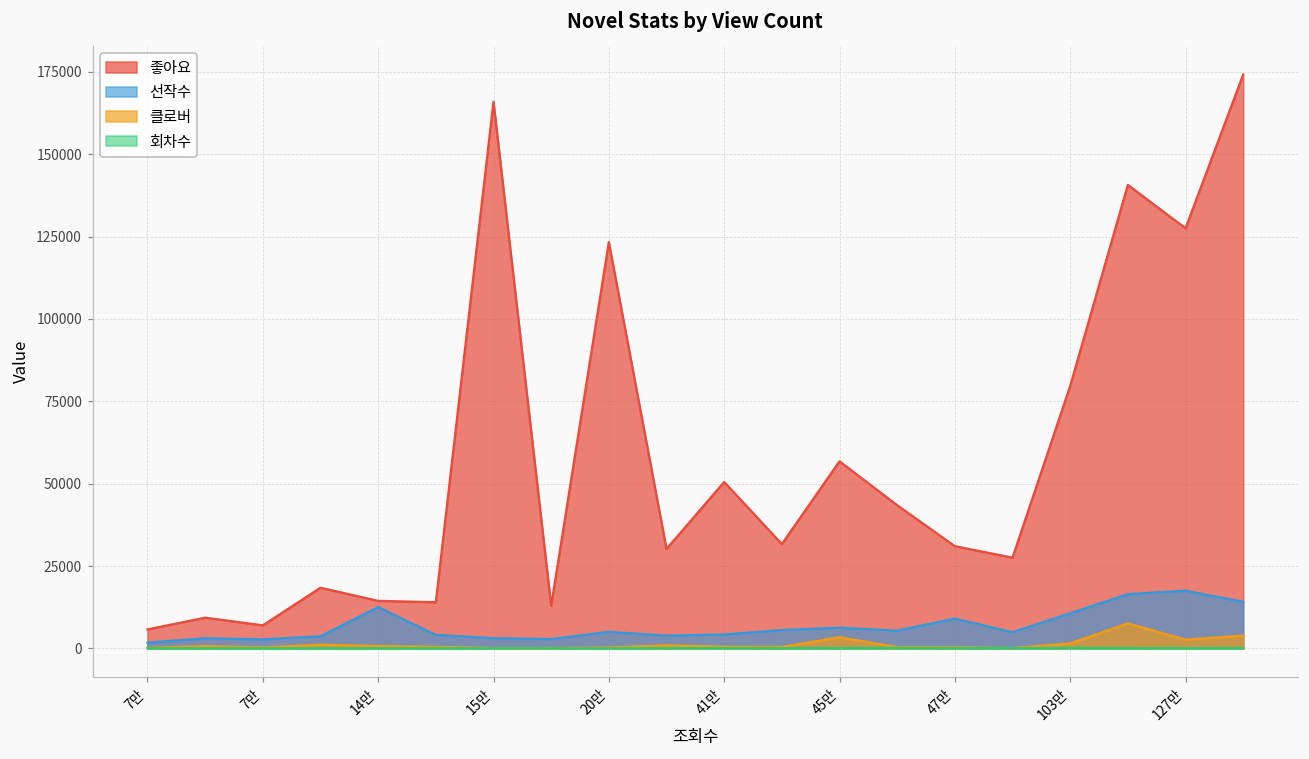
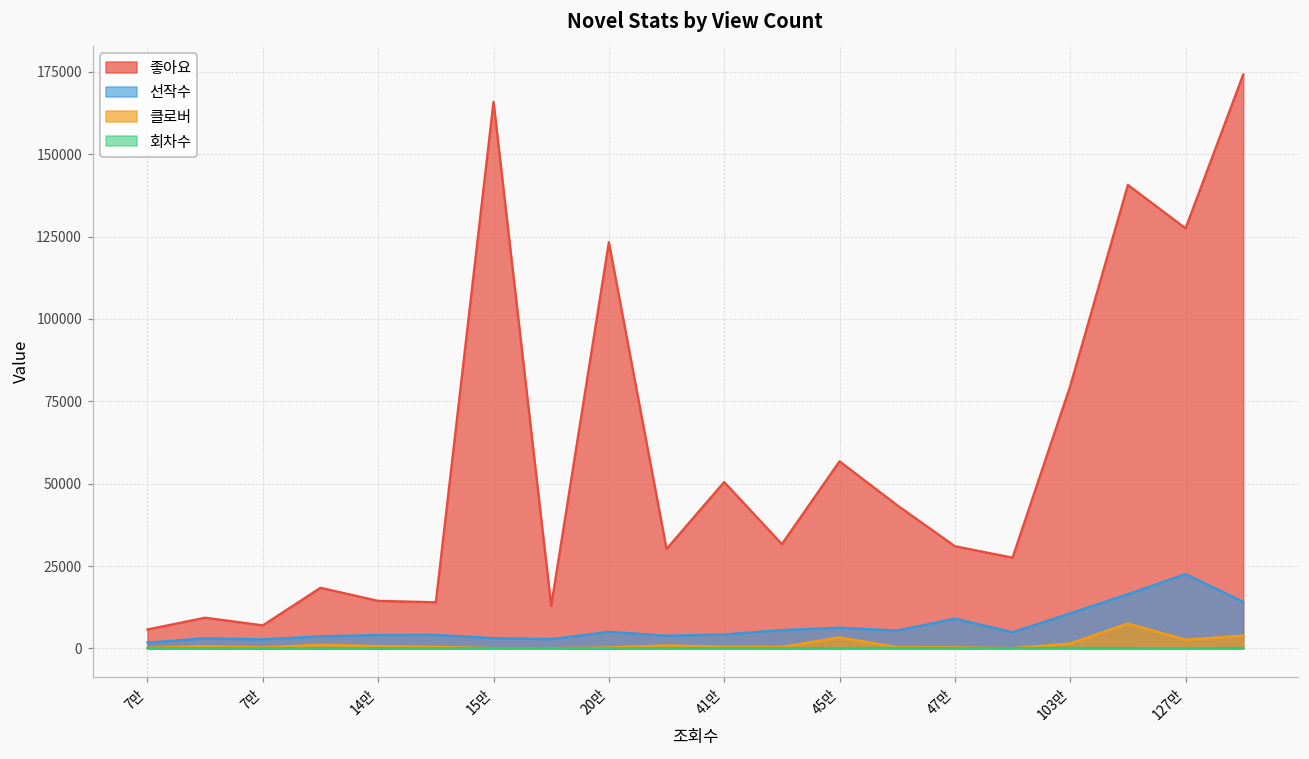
  {
    "좋아요": {
      "14만": 14000,
      "15만": 166000,
      "20만": 123000,
      "41만": 51000,
      "45만": 57000,
      "47만": 31000,
      "103만": 80000,
      "127만": 128000
    },
    "선작수": {
-     "14만": 13000,
+     "14만": 4000,
      "15만": 3000,
      "20만": 5000,
      "41만": 4000,
      "45만": 6000,
      "47만": 9000,
      "103만": 11000,
-     "127만": 18000
+     "127만": 23000
    },
    "클로버": {
      "45만": 3000,
      "103만": 1000,
      "127만": 3000
    },
    "회차수": {
      "45만": 0,
      "103만": 0,
      "127만": 0
    }
  }
